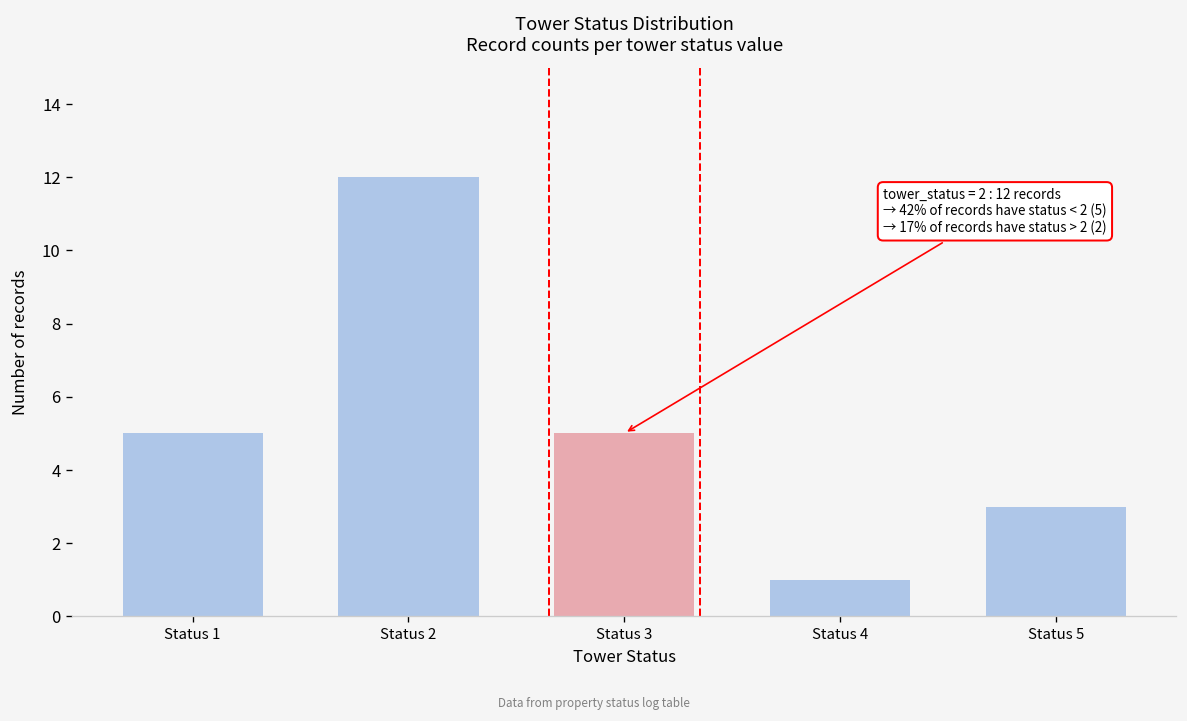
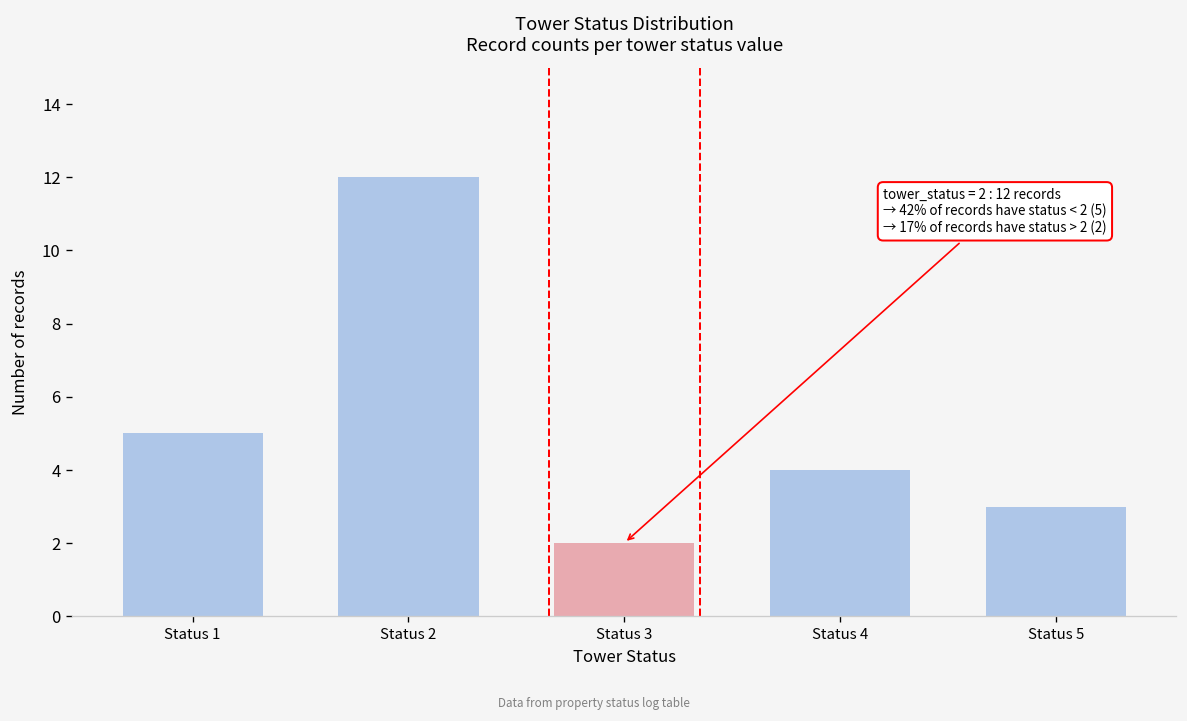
  {
    "Status 1": 5,
    "Status 2": 12,
-   "Status 3": 5,
-   "Status 4": 1
+   "Status 3": 2,
+   "Status 4": 4
  }
